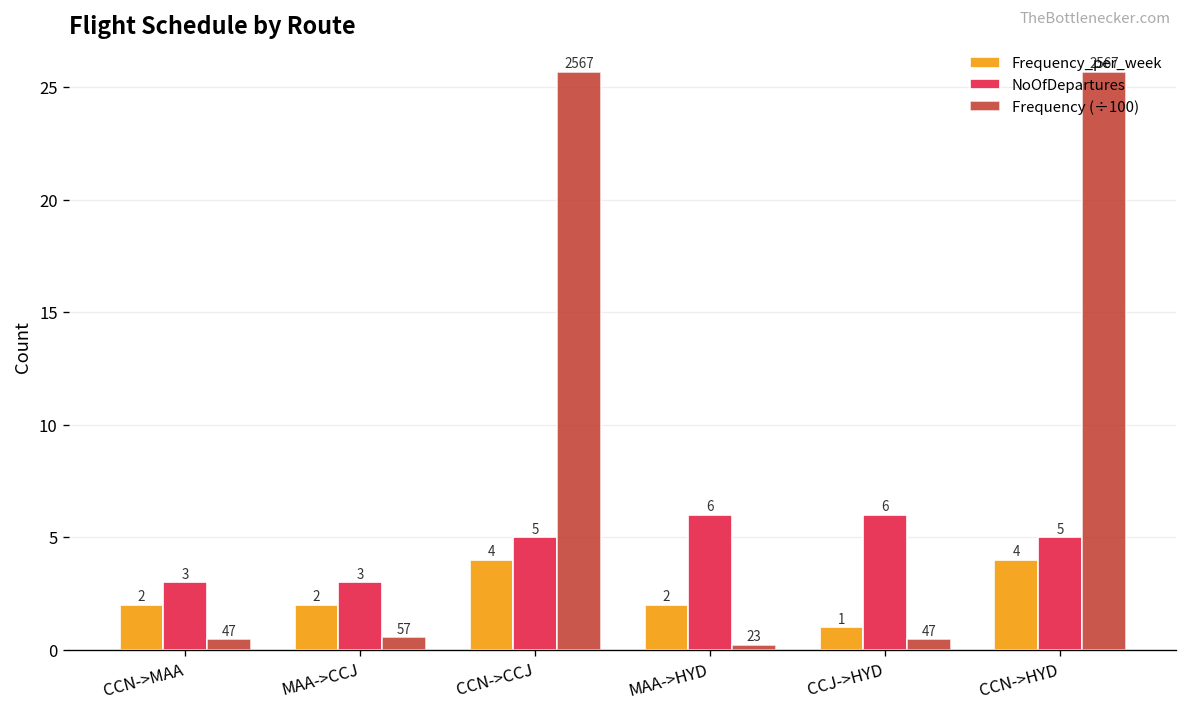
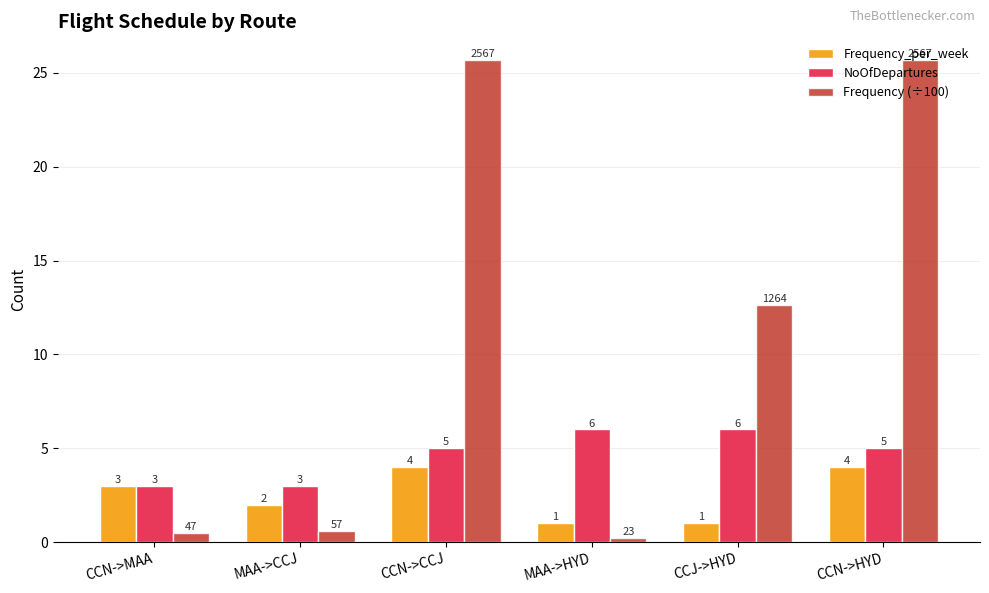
  {
    "Frequency_per_week": {
-     "CCN->MAA": 2,
+     "CCN->MAA": 3,
      "MAA->CCJ": 2,
      "CCN->CCJ": 4,
-     "MAA->HYD": 2,
+     "MAA->HYD": 1,
      "CCJ->HYD": 1,
      "CCN->HYD": 4
    },
    "NoOfDepartures": {
      "CCN->MAA": 3,
      "MAA->CCJ": 3,
      "CCN->CCJ": 5,
      "MAA->HYD": 6,
      "CCJ->HYD": 6,
      "CCN->HYD": 5
    },
    "Frequency (÷100)": {
-     "CCJ->HYD": 47
+     "CCJ->HYD": 1264
    }
  }
